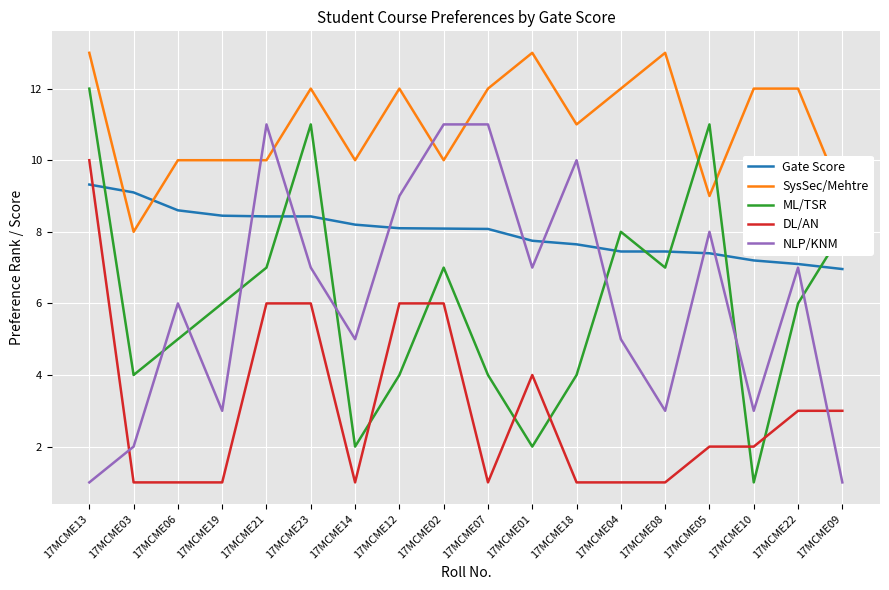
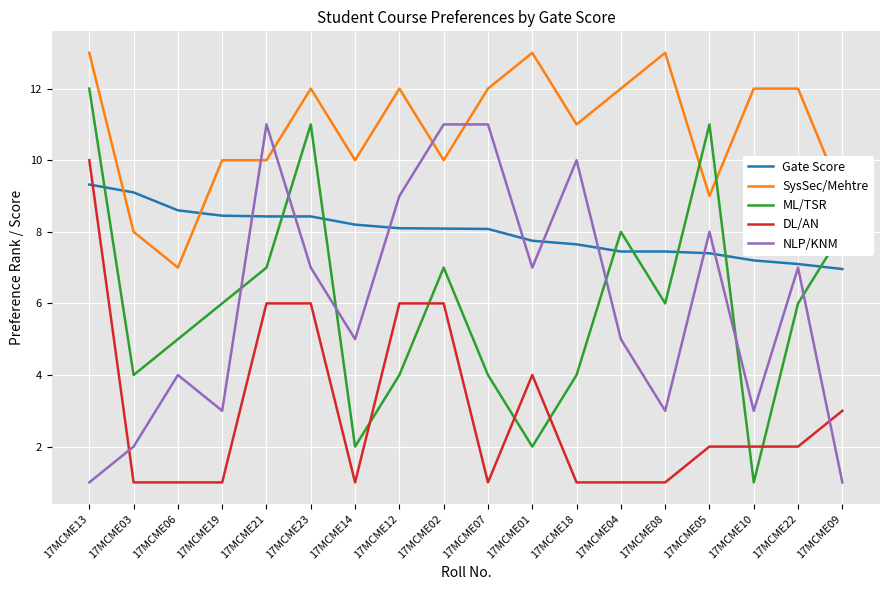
  {
    "Gate Score": {
      "17MCME13": 9.3,
      "17MCME03": 9.1,
      "17MCME06": 8.6,
      "17MCME19": 8.5,
      "17MCME21": 8.4,
      "17MCME23": 8.4,
      "17MCME14": 8.2,
      "17MCME12": 8.1,
      "17MCME02": 8.1,
      "17MCME07": 8.1,
      "17MCME01": 7.8,
      "17MCME18": 7.7,
      "17MCME04": 7.5,
      "17MCME08": 7.5,
      "17MCME05": 7.4,
      "17MCME10": 7.2,
      "17MCME22": 7.1,
      "17MCME09": 7
    },
    "SysSec/Mehtre": {
      "17MCME13": 13,
      "17MCME03": 8,
-     "17MCME06": 10,
+     "17MCME06": 7,
      "17MCME19": 10,
      "17MCME21": 10,
      "17MCME23": 12,
      "17MCME14": 10,
      "17MCME12": 12,
      "17MCME02": 10,
      "17MCME07": 12,
      "17MCME01": 13,
      "17MCME18": 11,
      "17MCME04": 12,
      "17MCME08": 13,
      "17MCME05": 9,
      "17MCME10": 12,
      "17MCME22": 12
    },
    "ML/TSR": {
      "17MCME13": 12,
      "17MCME03": 4,
      "17MCME06": 5,
      "17MCME19": 6,
      "17MCME21": 7,
      "17MCME23": 11,
      "17MCME14": 2,
      "17MCME12": 4,
      "17MCME02": 7,
      "17MCME07": 4,
      "17MCME01": 2,
      "17MCME18": 4,
      "17MCME04": 8,
-     "17MCME08": 7,
+     "17MCME08": 6,
      "17MCME05": 11,
      "17MCME10": 1,
      "17MCME22": 6
    },
    "DL/AN": {
      "17MCME13": 10,
      "17MCME03": 1,
      "17MCME06": 1,
      "17MCME19": 1,
      "17MCME21": 6,
      "17MCME23": 6,
      "17MCME14": 1,
      "17MCME12": 6,
      "17MCME02": 6,
      "17MCME07": 1,
      "17MCME01": 4,
      "17MCME18": 1,
      "17MCME04": 1,
      "17MCME08": 1,
      "17MCME05": 2,
      "17MCME10": 2,
-     "17MCME22": 3,
+     "17MCME22": 2,
      "17MCME09": 3
    },
    "NLP/KNM": {
      "17MCME13": 1,
      "17MCME03": 2,
-     "17MCME06": 6,
+     "17MCME06": 4,
      "17MCME19": 3,
      "17MCME21": 11,
      "17MCME23": 7,
      "17MCME14": 5,
      "17MCME12": 9,
      "17MCME02": 11,
      "17MCME07": 11,
      "17MCME01": 7,
      "17MCME18": 10,
      "17MCME04": 5,
      "17MCME08": 3,
      "17MCME05": 8,
      "17MCME10": 3,
      "17MCME22": 7,
      "17MCME09": 1
    }
  }
